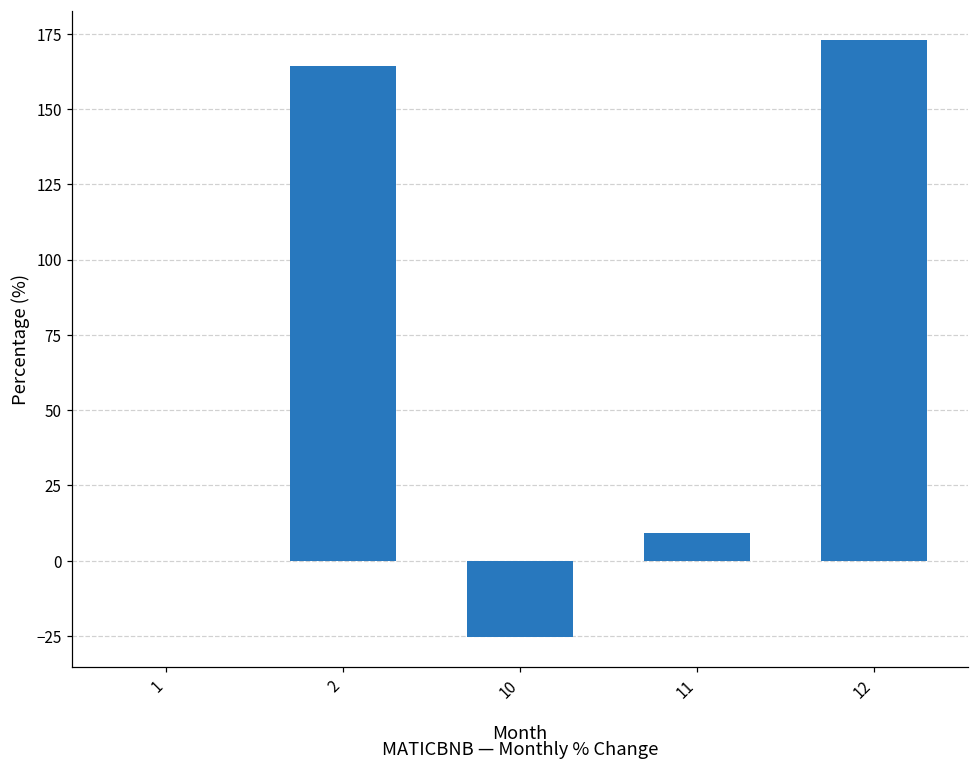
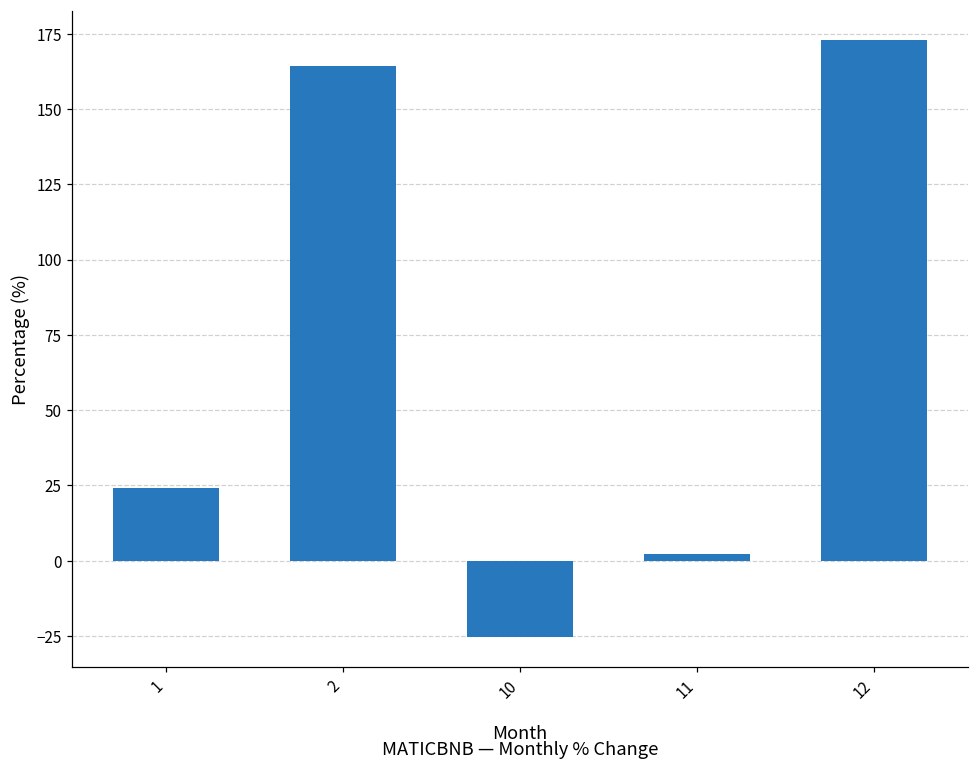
  {
-   "1": 0,
+   "1": 24,
    "2": 164,
    "10": -25,
-   "11": 9,
+   "11": 2,
    "12": 173
  }
